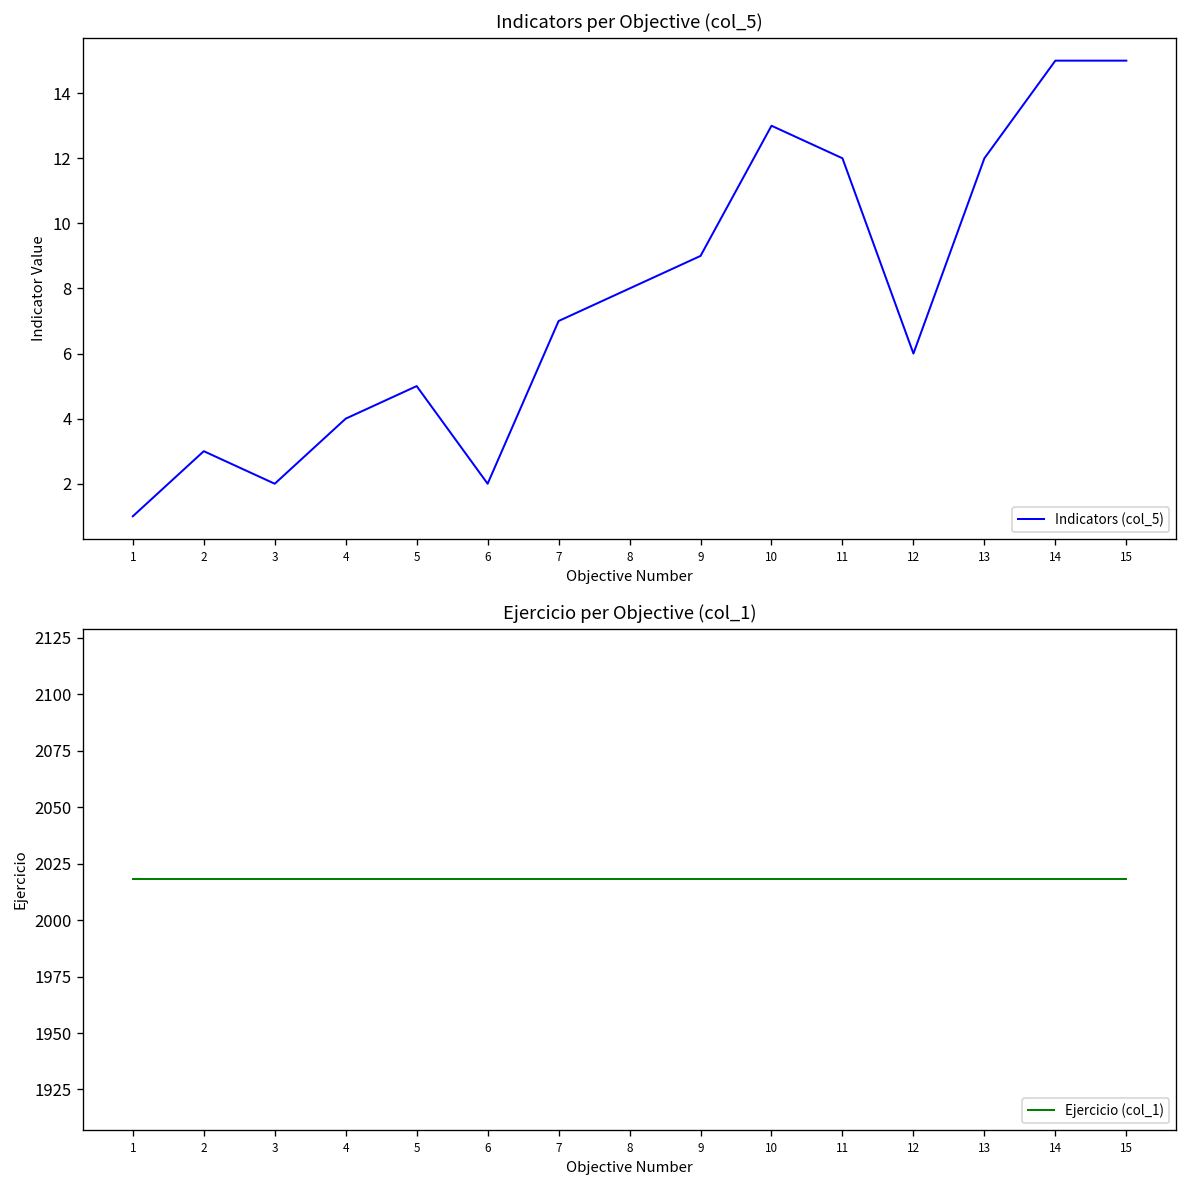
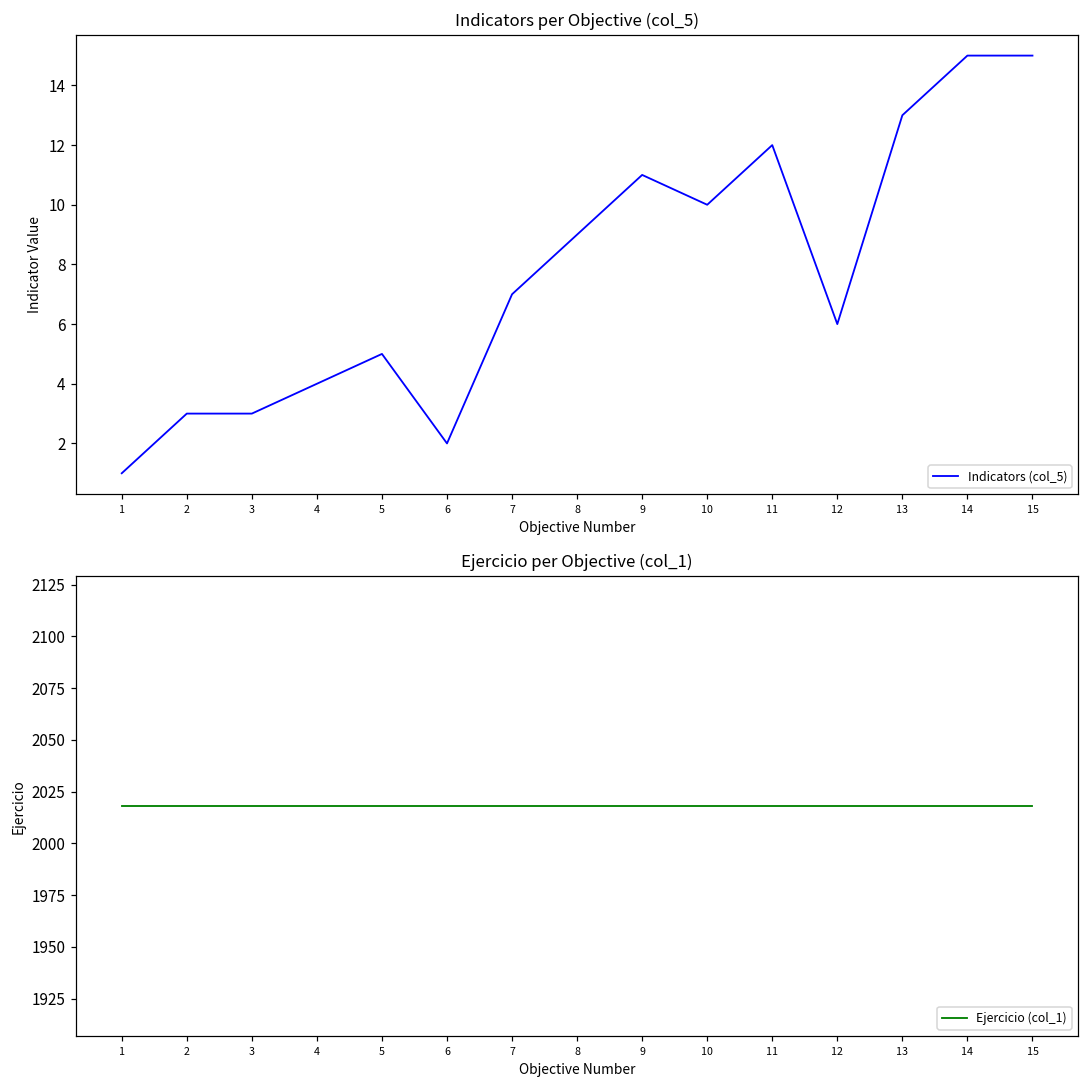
  {
    "Indicators per Objective (col_5)": {
      "1": 1,
      "2": 3,
-     "3": 2,
+     "3": 3,
      "4": 4,
      "5": 5,
      "6": 2,
      "7": 7,
-     "8": 8,
-     "9": 9,
-     "10": 13,
+     "8": 9,
+     "9": 11,
+     "10": 10,
      "11": 12,
      "12": 6,
-     "13": 12,
+     "13": 13,
      "14": 15,
      "15": 15
    },
    "Ejercicio per Objective (col_1)": {
      "1": 2018,
      "2": 2018,
      "3": 2018,
      "4": 2018,
      "5": 2018,
      "6": 2018,
      "7": 2018,
      "8": 2018,
      "9": 2018,
      "10": 2018,
      "11": 2018,
      "12": 2018,
      "13": 2018,
      "14": 2018,
      "15": 2018
    }
  }
